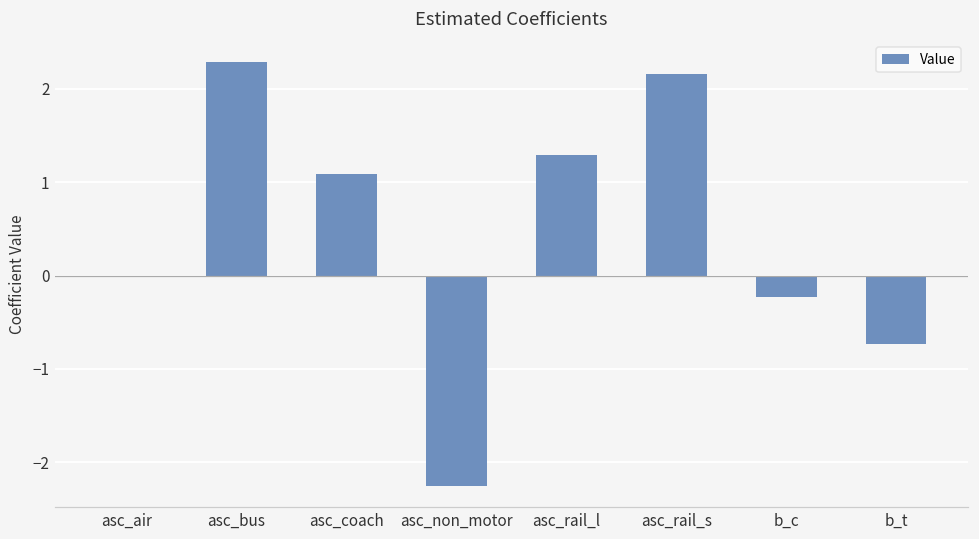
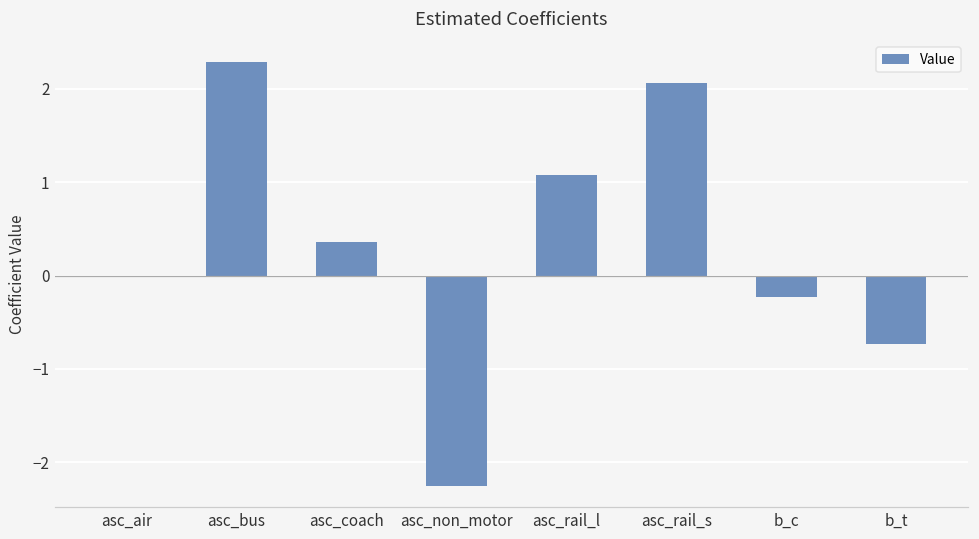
  {
    "asc_air": 0.0,
    "asc_bus": 2.3,
-   "asc_coach": 1.1,
+   "asc_coach": 0.4,
    "asc_non_motor": -2.3,
-   "asc_rail_l": 1.3,
-   "asc_rail_s": 2.2,
+   "asc_rail_l": 1.1,
+   "asc_rail_s": 2.1,
    "b_c": -0.2,
    "b_t": -0.7
  }
